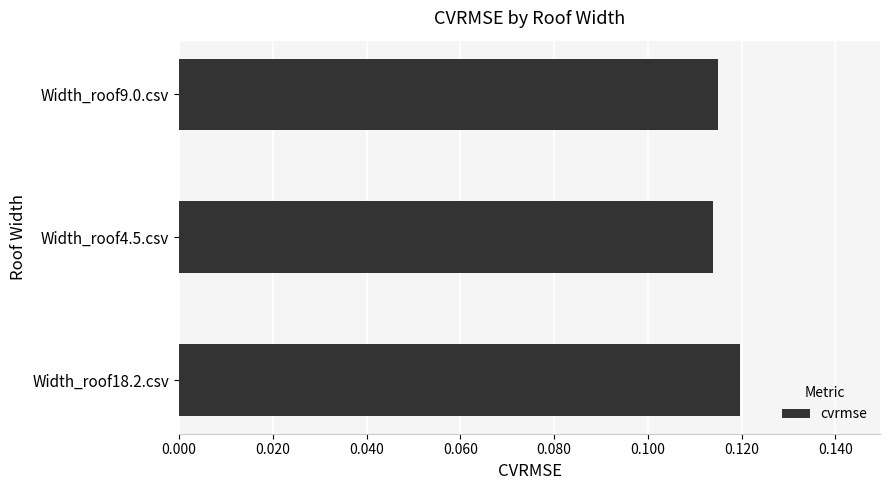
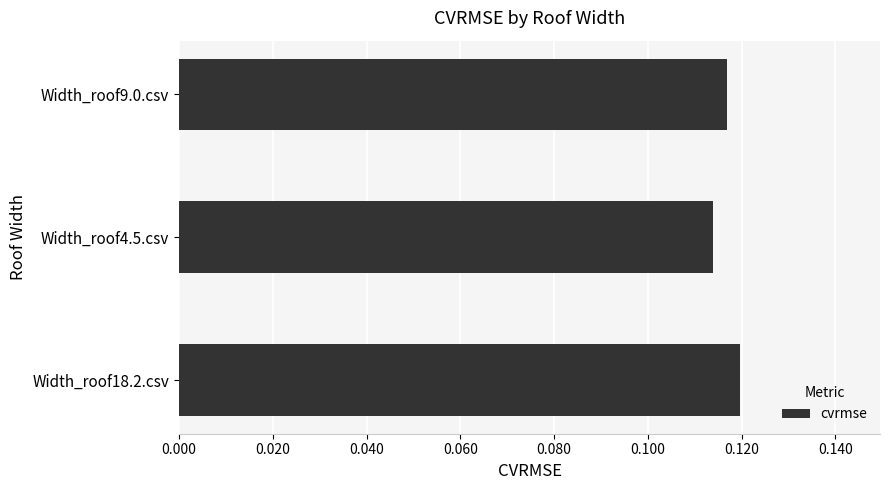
  {
-   "Width_roof9.0.csv": 0.115,
+   "Width_roof9.0.csv": 0.117,
    "Width_roof4.5.csv": 0.114,
    "Width_roof18.2.csv": 0.120
  }
